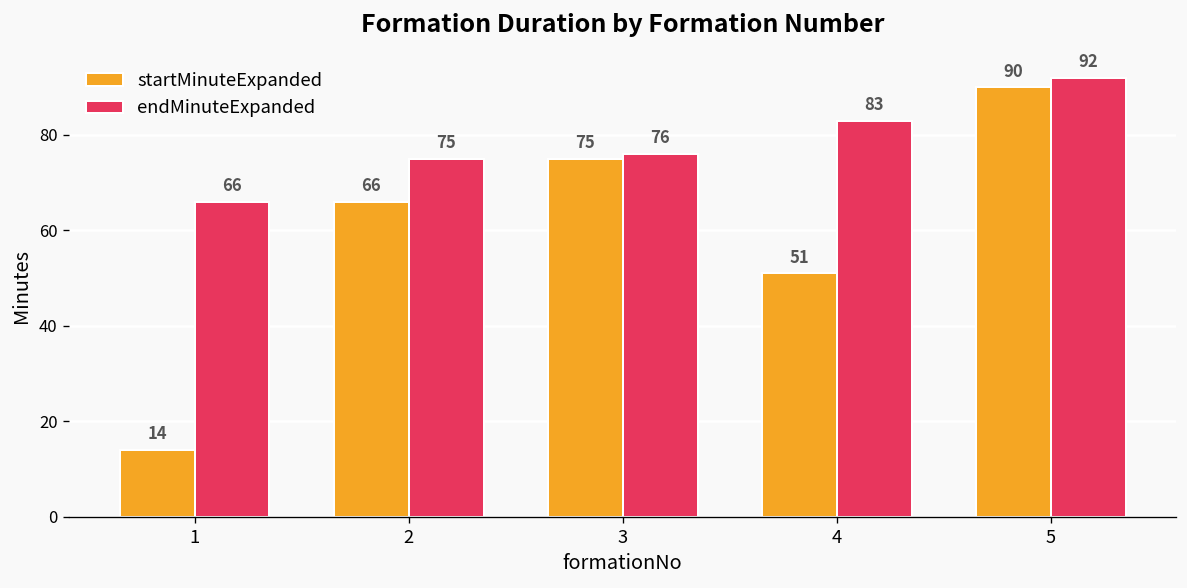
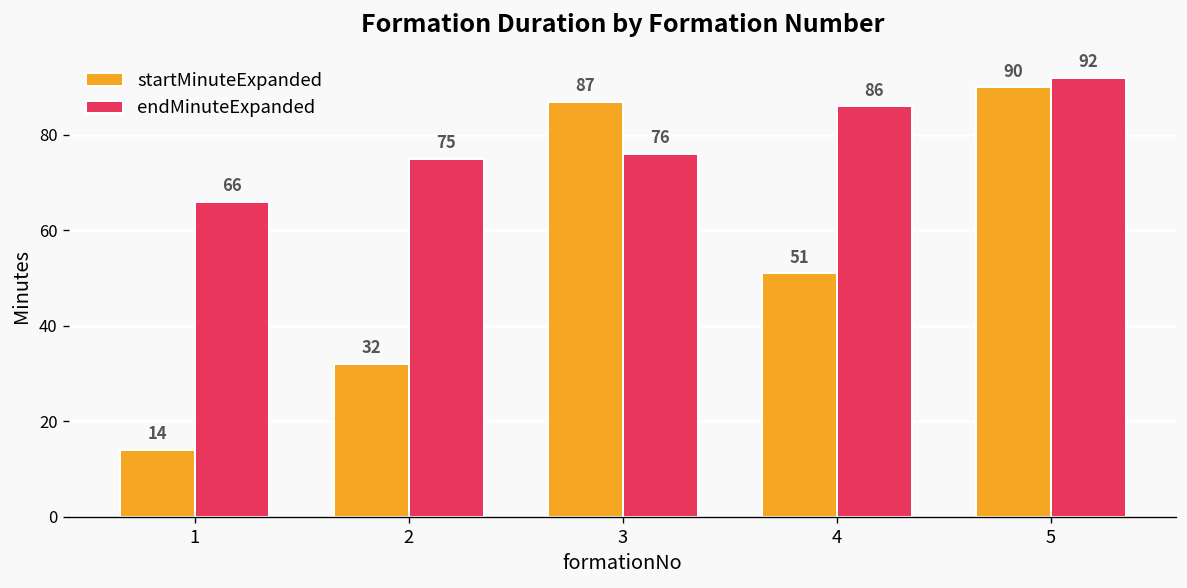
  {
    "startMinuteExpanded": {
      "1": 14,
-     "2": 66,
-     "3": 75,
+     "2": 32,
+     "3": 87,
      "4": 51,
      "5": 90
    },
    "endMinuteExpanded": {
      "1": 66,
      "2": 75,
      "3": 76,
-     "4": 83,
+     "4": 86,
      "5": 92
    }
  }
